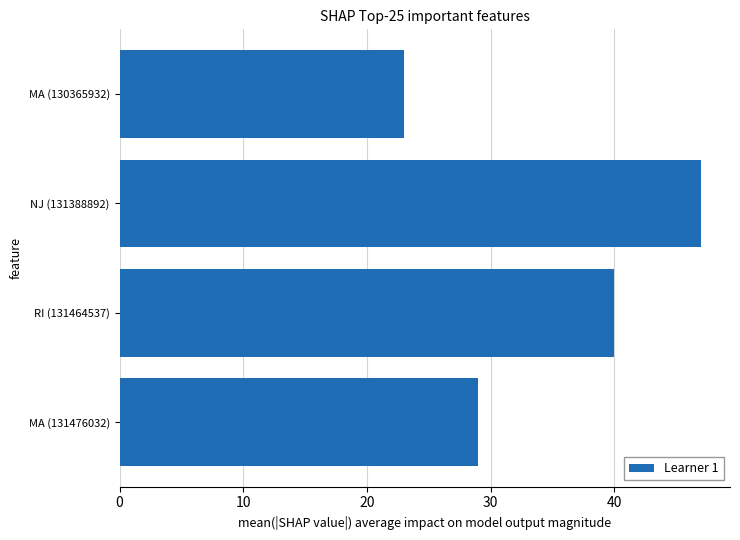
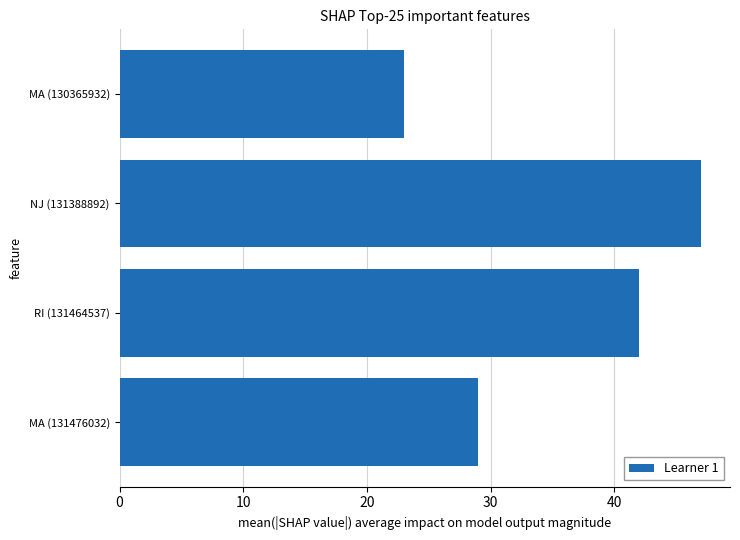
  {
    "MA (130365932)": 23,
    "NJ (131388892)": 47,
-   "RI (131464537)": 40,
+   "RI (131464537)": 42,
    "MA (131476032)": 29
  }
